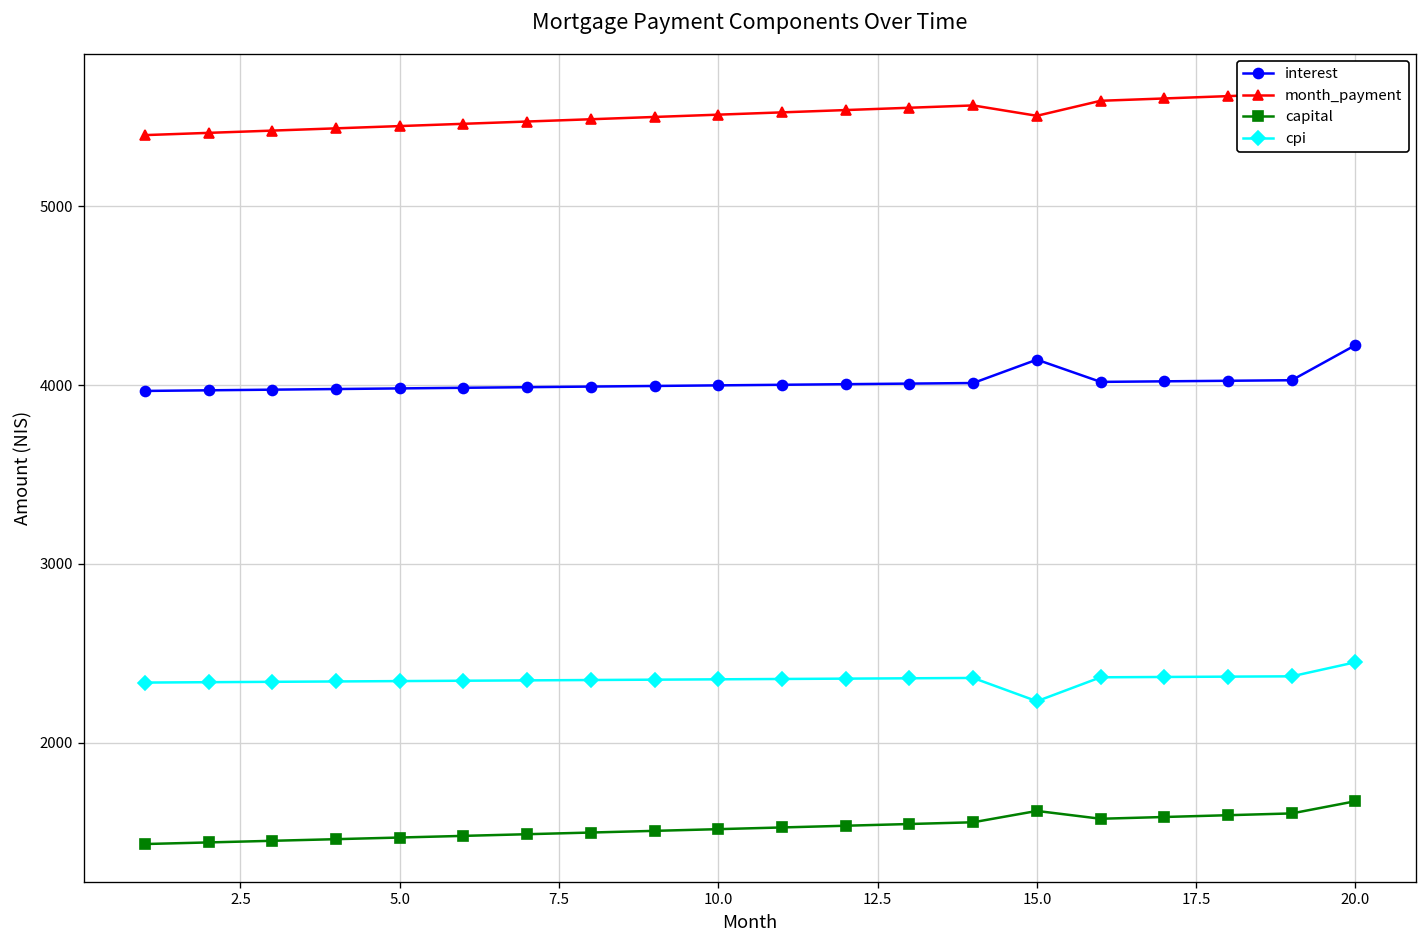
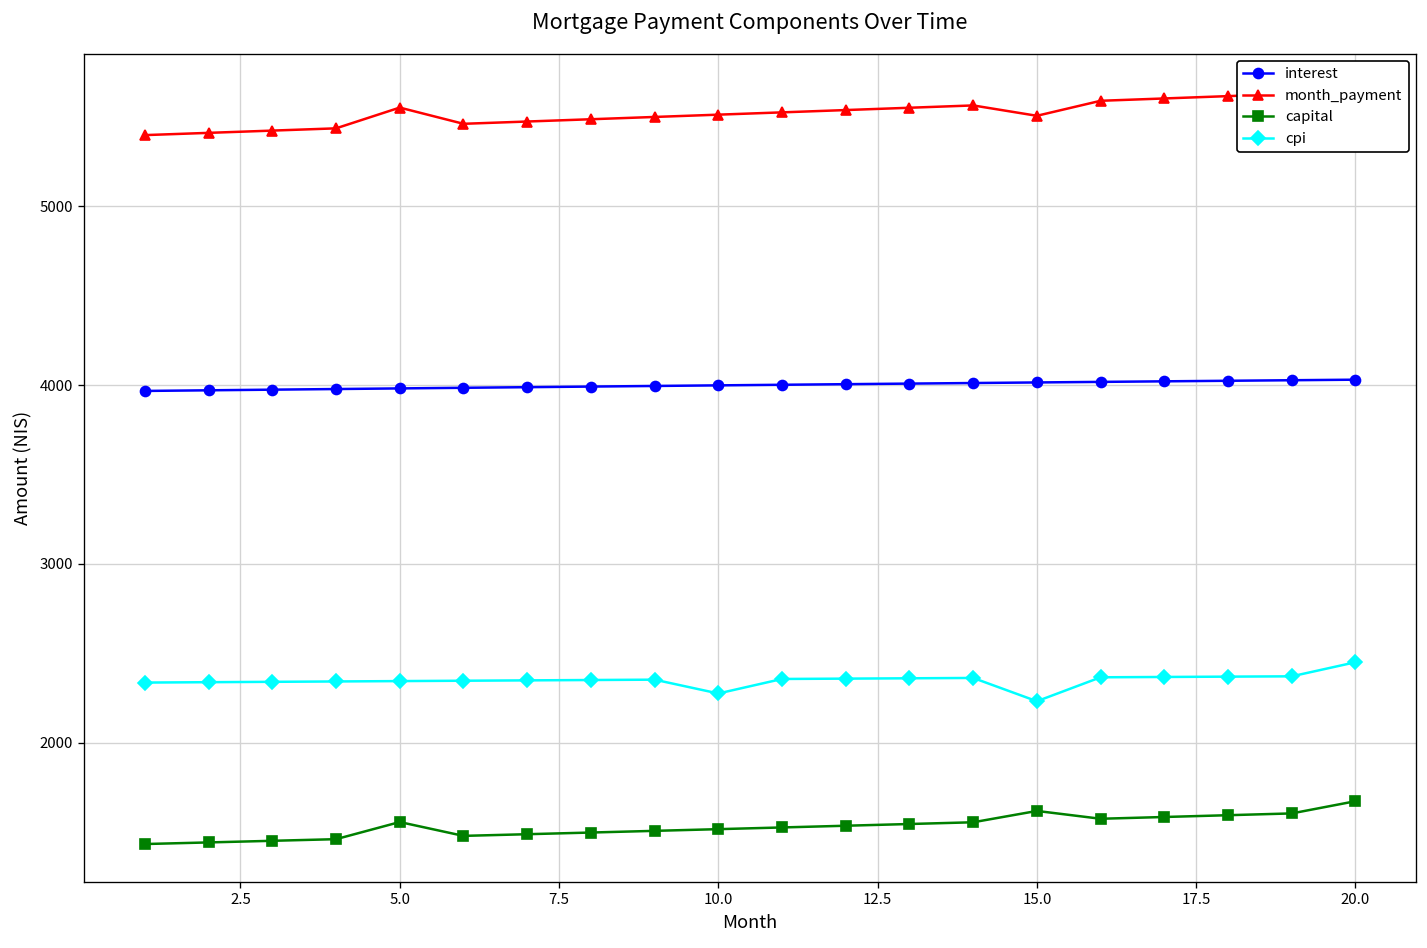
  {
    "interest": {
      "5.0": 3980,
      "10.0": 4000,
-     "15.0": 4140,
-     "20.0": 4220
+     "15.0": 4020,
+     "20.0": 4030
    },
    "month_payment": {
-     "5.0": 5450,
+     "5.0": 5550,
      "10.0": 5510,
      "15.0": 5510
    },
    "capital": {
-     "5.0": 1470,
+     "5.0": 1550,
      "10.0": 1520,
      "15.0": 1620,
      "20.0": 1670
    },
    "cpi": {
      "5.0": 2340,
-     "10.0": 2350,
+     "10.0": 2270,
      "15.0": 2230,
      "20.0": 2450
    }
  }
